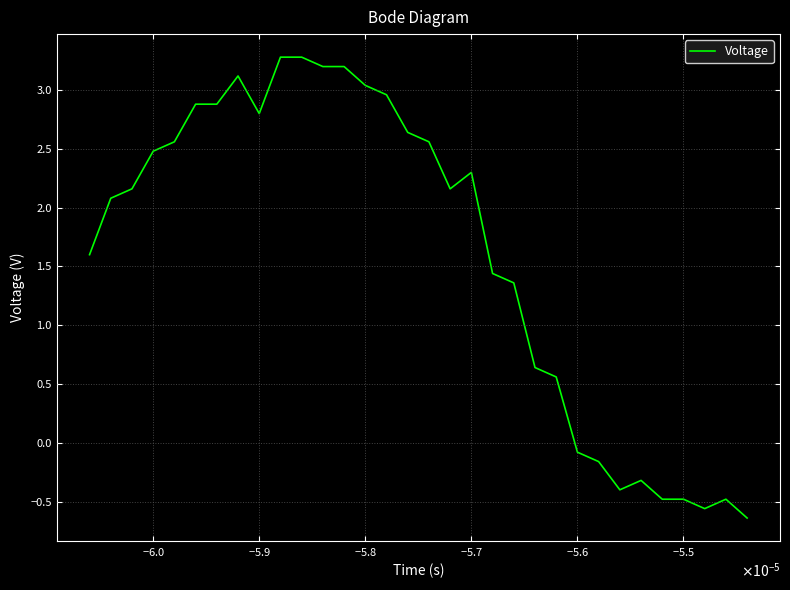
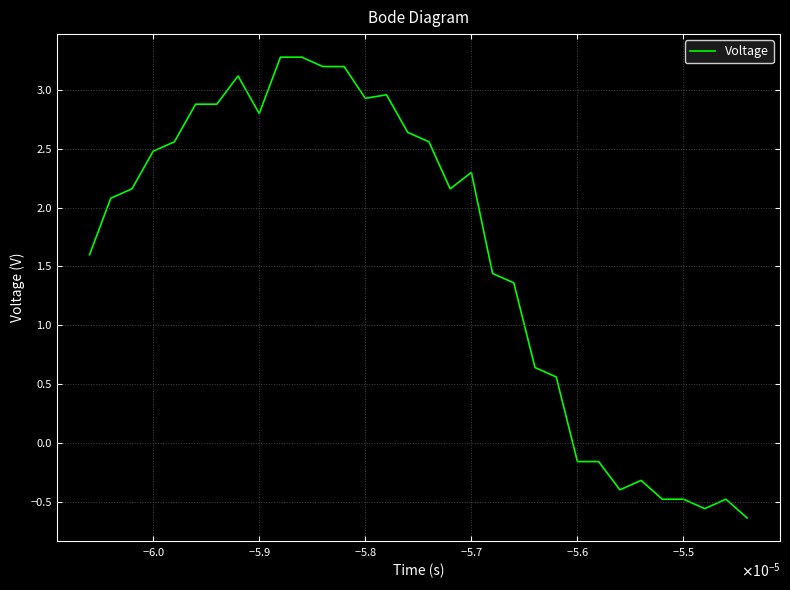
  {
    "−6.0": 2.48,
    "−5.9": 2.80,
-   "−5.8": 3.04,
+   "−5.8": 2.93,
    "−5.7": 2.30,
-   "−5.6": -0.08,
+   "−5.6": -0.16,
    "−5.5": -0.48
  }
